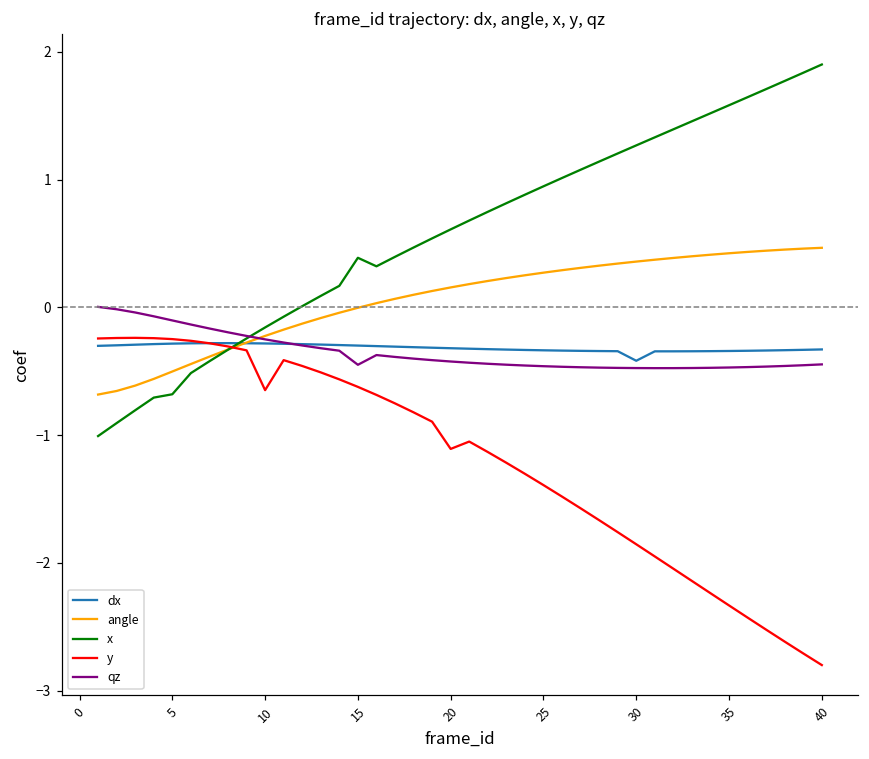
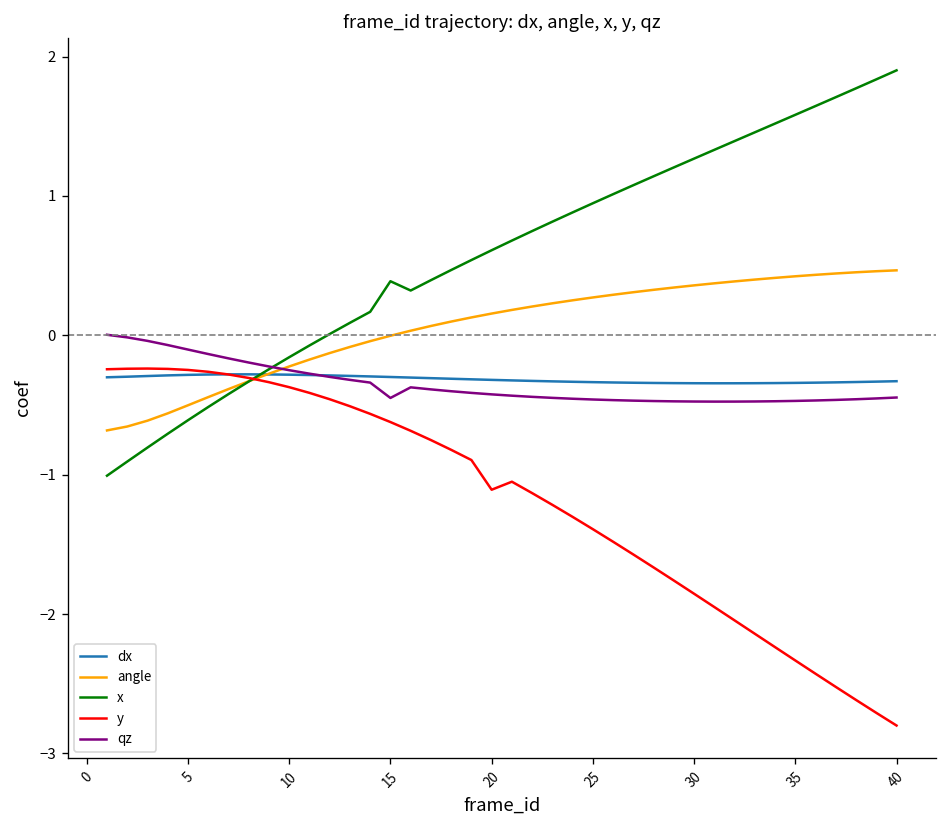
  {
    "dx": {
      "5": -0.28,
      "10": -0.28,
      "15": -0.30,
      "20": -0.32,
      "25": -0.34,
-     "30": -0.42,
+     "30": -0.34,
      "35": -0.34,
      "40": -0.33
    },
    "angle": {
      "5": -0.50,
      "10": -0.22,
      "15": 0.00,
      "20": 0.16,
      "25": 0.27,
      "30": 0.36,
      "35": 0.42,
      "40": 0.47
    },
    "x": {
-     "5": -0.68,
+     "5": -0.61,
      "10": -0.16,
      "15": 0.39,
      "20": 0.61,
      "25": 0.95,
      "30": 1.27,
      "35": 1.58,
      "40": 1.90
    },
    "y": {
      "5": -0.25,
-     "10": -0.65,
+     "10": -0.37,
      "15": -0.62,
      "20": -1.11,
      "25": -1.39,
      "30": -1.85,
      "35": -2.33,
      "40": -2.80
    },
    "qz": {
      "5": -0.10,
      "10": -0.25,
      "15": -0.45,
      "20": -0.42,
      "25": -0.46,
      "30": -0.47,
      "35": -0.47,
      "40": -0.45
    }
  }
